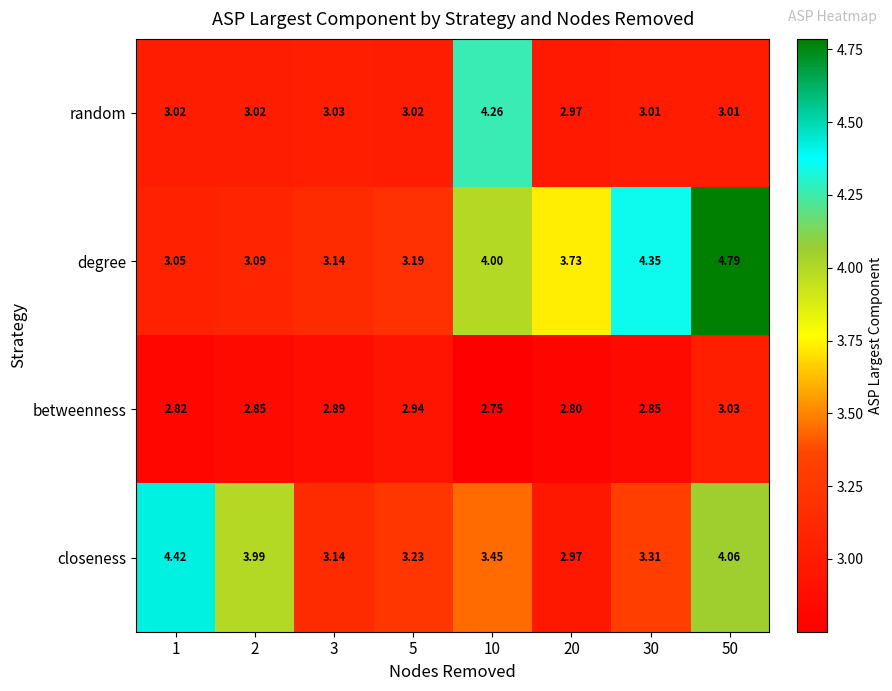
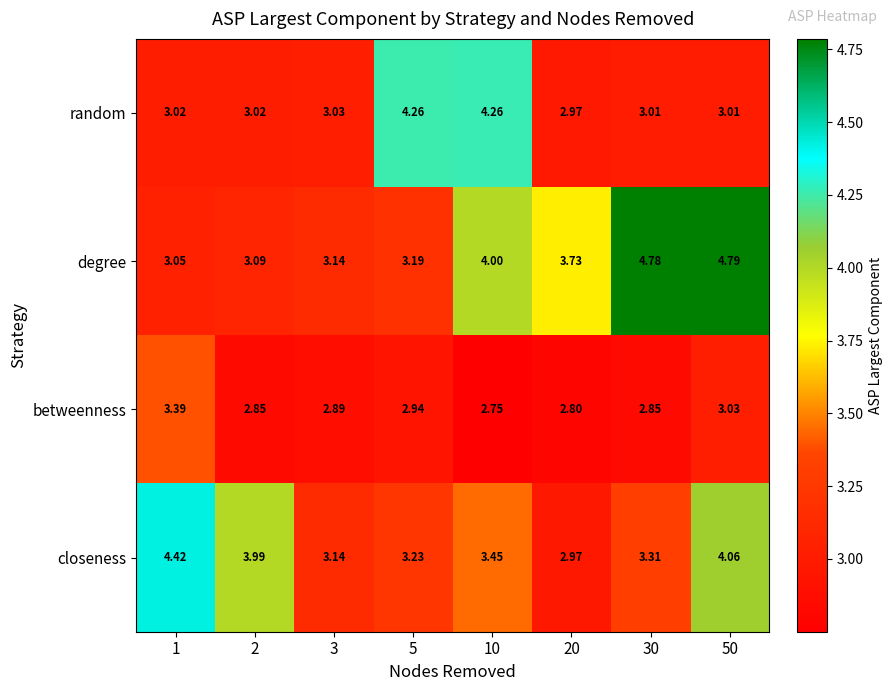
  {
    "random": {
      "1": 3.02,
      "2": 3.02,
      "3": 3.03,
-     "5": 3.02,
+     "5": 4.26,
      "10": 4.26,
      "20": 2.97,
      "30": 3.01,
      "50": 3.01
    },
    "degree": {
      "1": 3.05,
      "2": 3.09,
      "3": 3.14,
      "5": 3.19,
      "10": 4.00,
      "20": 3.73,
-     "30": 4.35,
+     "30": 4.78,
      "50": 4.79
    },
    "betweenness": {
-     "1": 2.82,
+     "1": 3.39,
      "2": 2.85,
      "3": 2.89,
      "5": 2.94,
      "10": 2.75,
      "20": 2.80,
      "30": 2.85,
      "50": 3.03
    },
    "closeness": {
      "1": 4.42,
      "2": 3.99,
      "3": 3.14,
      "5": 3.23,
      "10": 3.45,
      "20": 2.97,
      "30": 3.31,
      "50": 4.06
    }
  }
